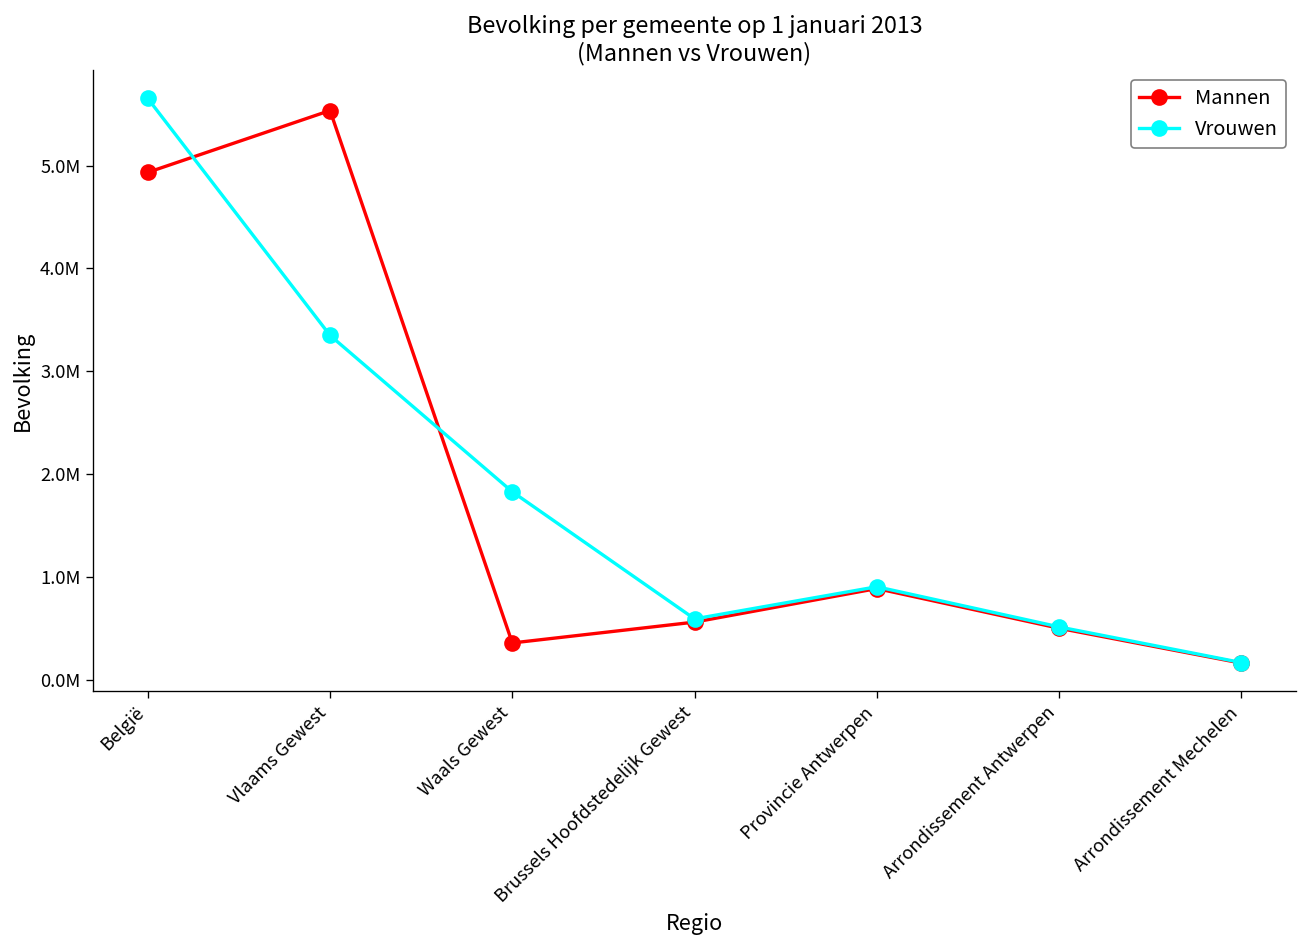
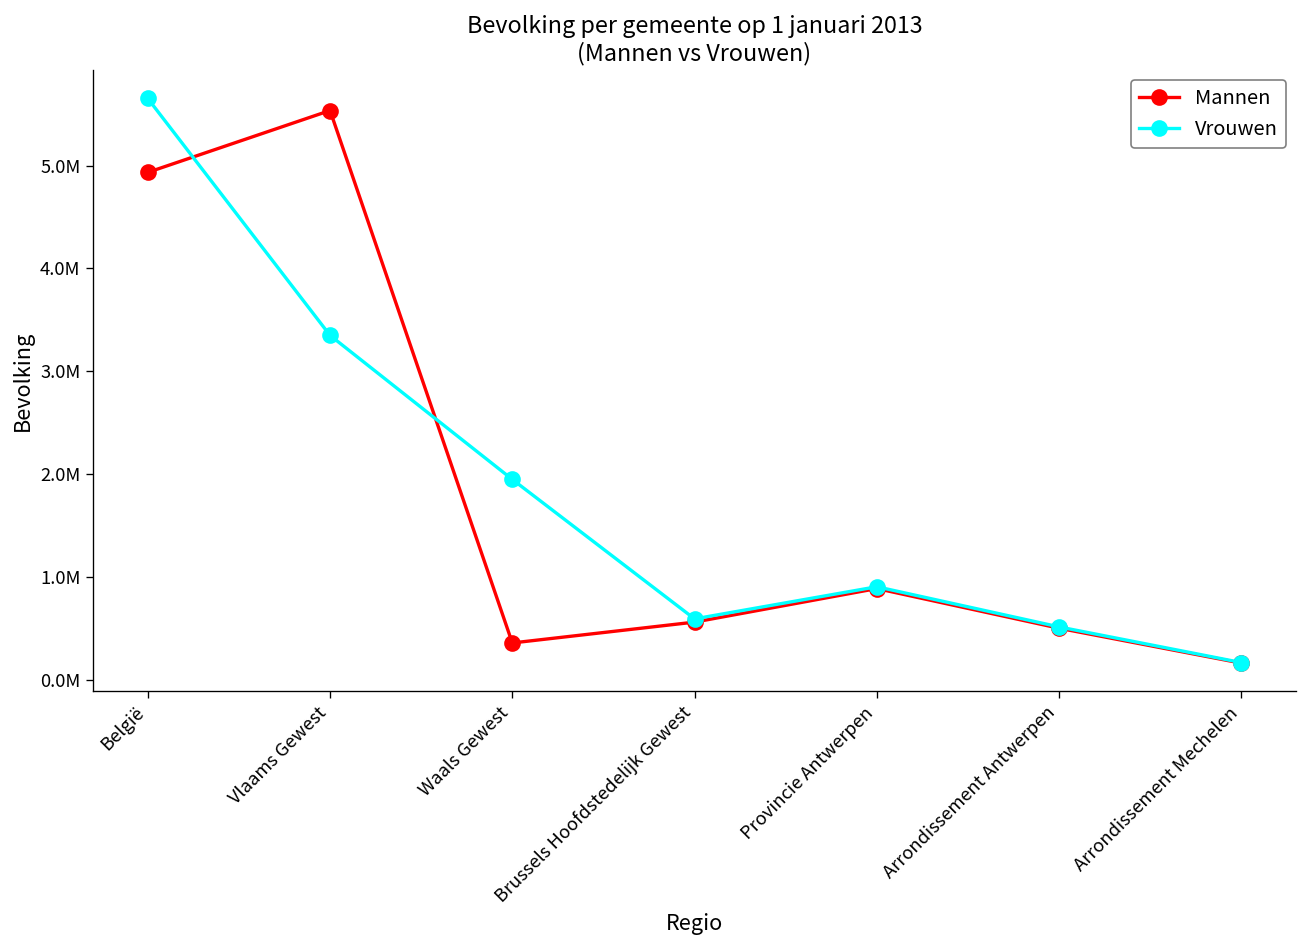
  {
    "Mannen": {
      "België": 4900000,
      "Vlaams Gewest": 5500000,
      "Waals Gewest": 400000,
      "Brussels Hoofdstedelijk Gewest": 600000
    },
    "Vrouwen": {
      "België": 5700000,
      "Vlaams Gewest": 3300000,
-     "Waals Gewest": 1800000,
+     "Waals Gewest": 1900000,
      "Brussels Hoofdstedelijk Gewest": 600000
    }
  }
